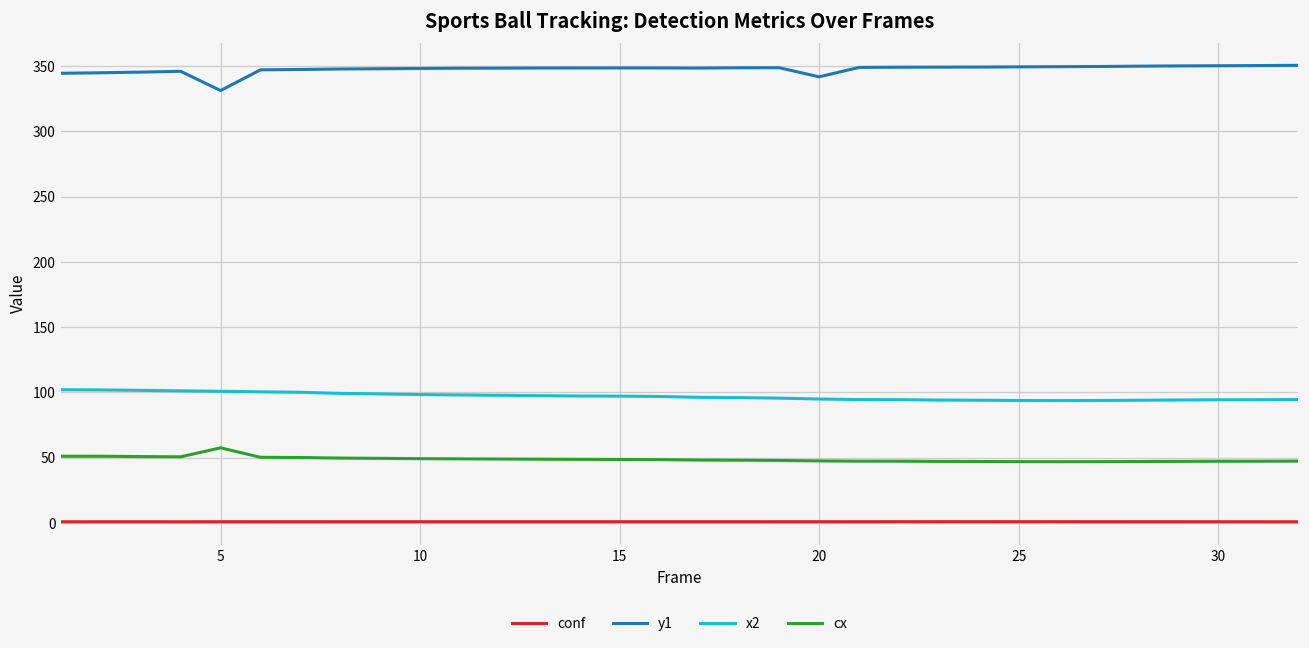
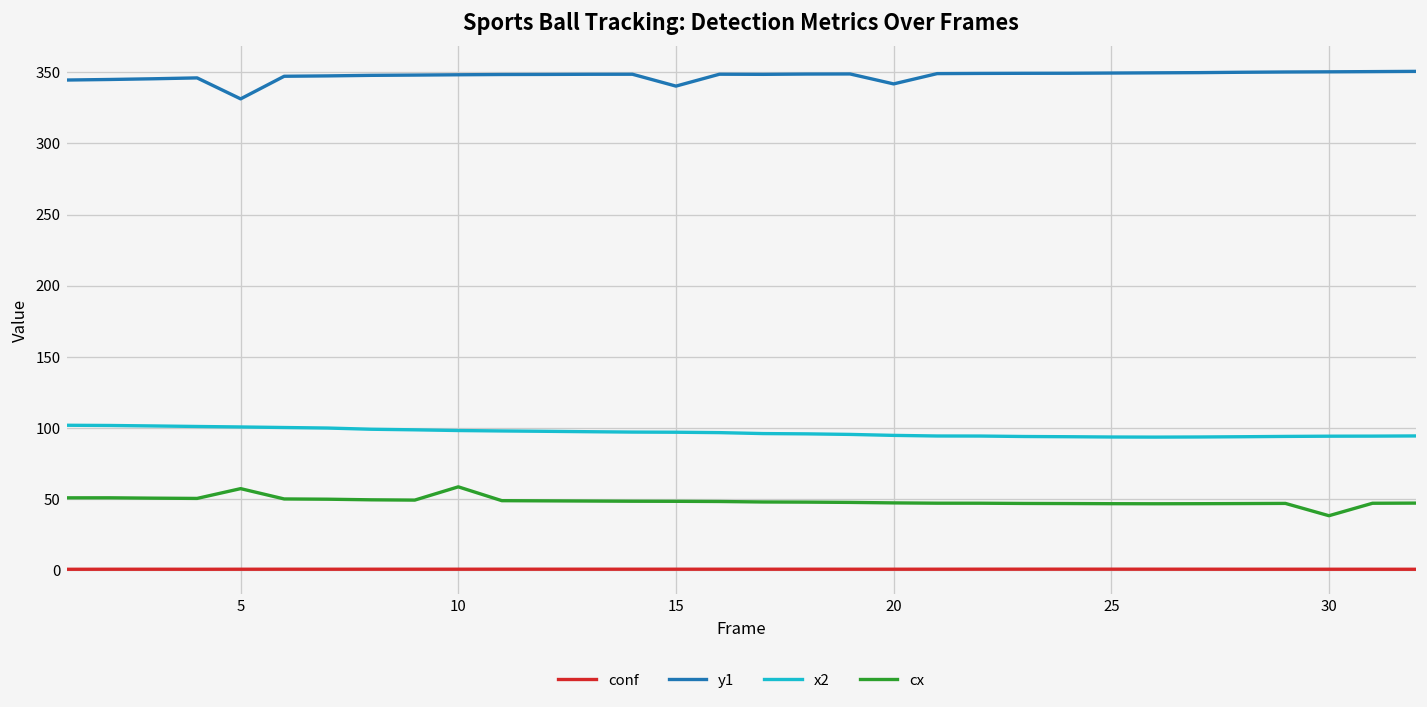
  {
    "conf": {
      "5": 1,
      "10": 1,
      "15": 1,
      "20": 1,
      "25": 1,
      "30": 1
    },
    "y1": {
      "5": 331,
      "10": 348,
-     "15": 349,
+     "15": 340,
      "20": 342,
      "25": 349,
      "30": 350
    },
    "x2": {
      "5": 101,
      "10": 98,
      "15": 97,
      "20": 95,
      "25": 94,
      "30": 94
    },
    "cx": {
      "5": 57,
-     "10": 49,
+     "10": 59,
      "15": 49,
      "20": 47,
      "25": 47,
-     "30": 47
+     "30": 38
    }
  }
